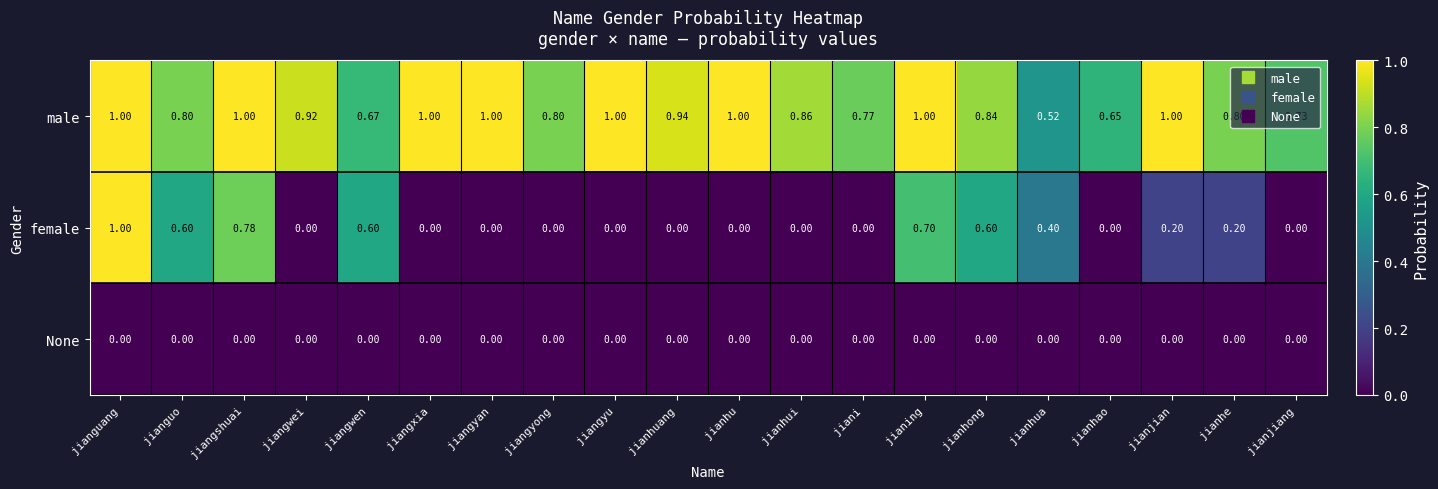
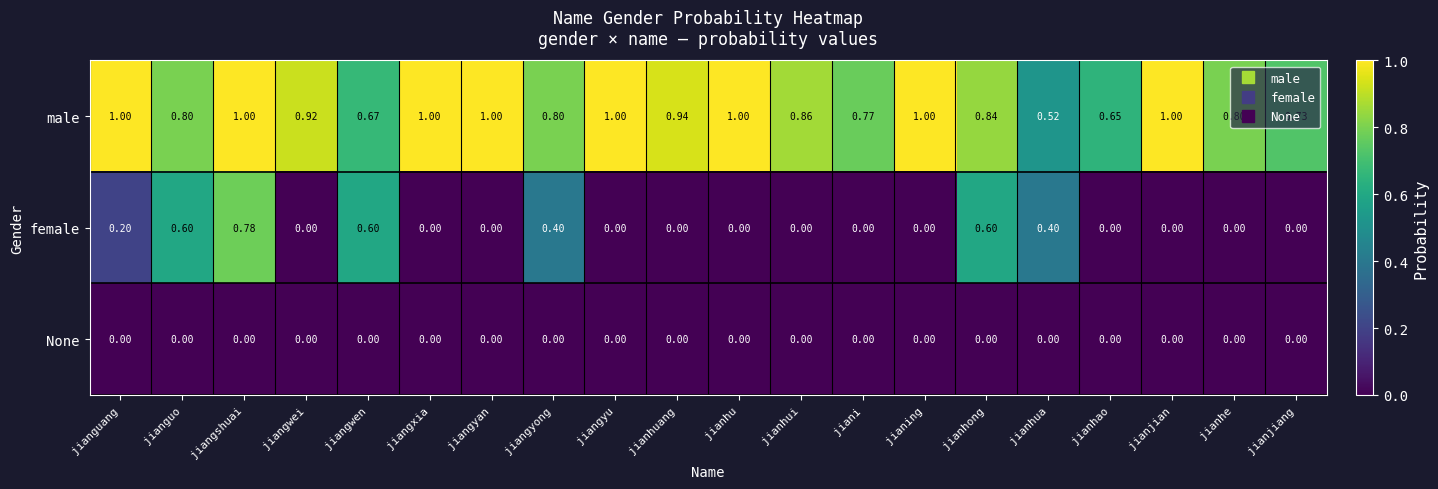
  {
    "male": {
      "jianguang": 1.00,
      "jianguo": 0.80,
      "jiangshuai": 1.00,
      "jiangwei": 0.92,
      "jiangwen": 0.67,
      "jiangxia": 1.00,
      "jiangyan": 1.00,
      "jiangyong": 0.80,
      "jiangyu": 1.00,
      "jianhuang": 0.94,
      "jianhu": 1.00,
      "jianhui": 0.86,
      "jiani": 0.77,
      "jianing": 1.00,
      "jianhong": 0.84,
      "jianhua": 0.52,
      "jianhao": 0.65,
      "jianjian": 1.00
    },
    "female": {
-     "jianguang": 1.00,
+     "jianguang": 0.20,
      "jianguo": 0.60,
      "jiangshuai": 0.78,
      "jiangwei": 0.00,
      "jiangwen": 0.60,
      "jiangxia": 0.00,
      "jiangyan": 0.00,
-     "jiangyong": 0.00,
+     "jiangyong": 0.40,
      "jiangyu": 0.00,
      "jianhuang": 0.00,
      "jianhu": 0.00,
      "jianhui": 0.00,
      "jiani": 0.00,
-     "jianing": 0.70,
+     "jianing": 0.00,
      "jianhong": 0.60,
      "jianhua": 0.40,
      "jianhao": 0.00,
-     "jianjian": 0.20,
-     "jianhe": 0.20,
+     "jianjian": 0.00,
+     "jianhe": 0.00,
      "jianjiang": 0.00
    },
    "None": {
      "jianguang": 0.00,
      "jianguo": 0.00,
      "jiangshuai": 0.00,
      "jiangwei": 0.00,
      "jiangwen": 0.00,
      "jiangxia": 0.00,
      "jiangyan": 0.00,
      "jiangyong": 0.00,
      "jiangyu": 0.00,
      "jianhuang": 0.00,
      "jianhu": 0.00,
      "jianhui": 0.00,
      "jiani": 0.00,
      "jianing": 0.00,
      "jianhong": 0.00,
      "jianhua": 0.00,
      "jianhao": 0.00,
      "jianjian": 0.00,
      "jianhe": 0.00,
      "jianjiang": 0.00
    }
  }
